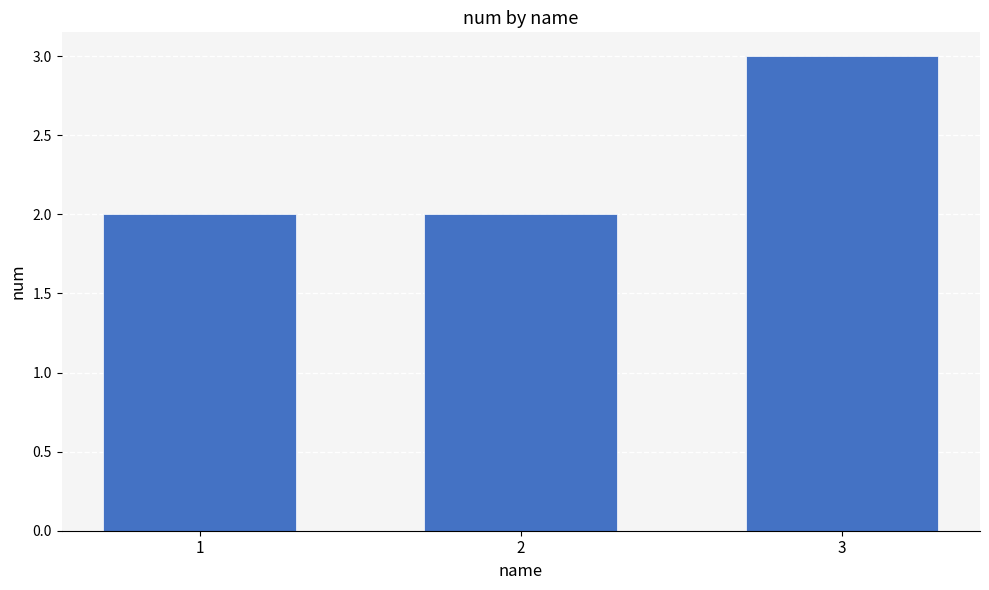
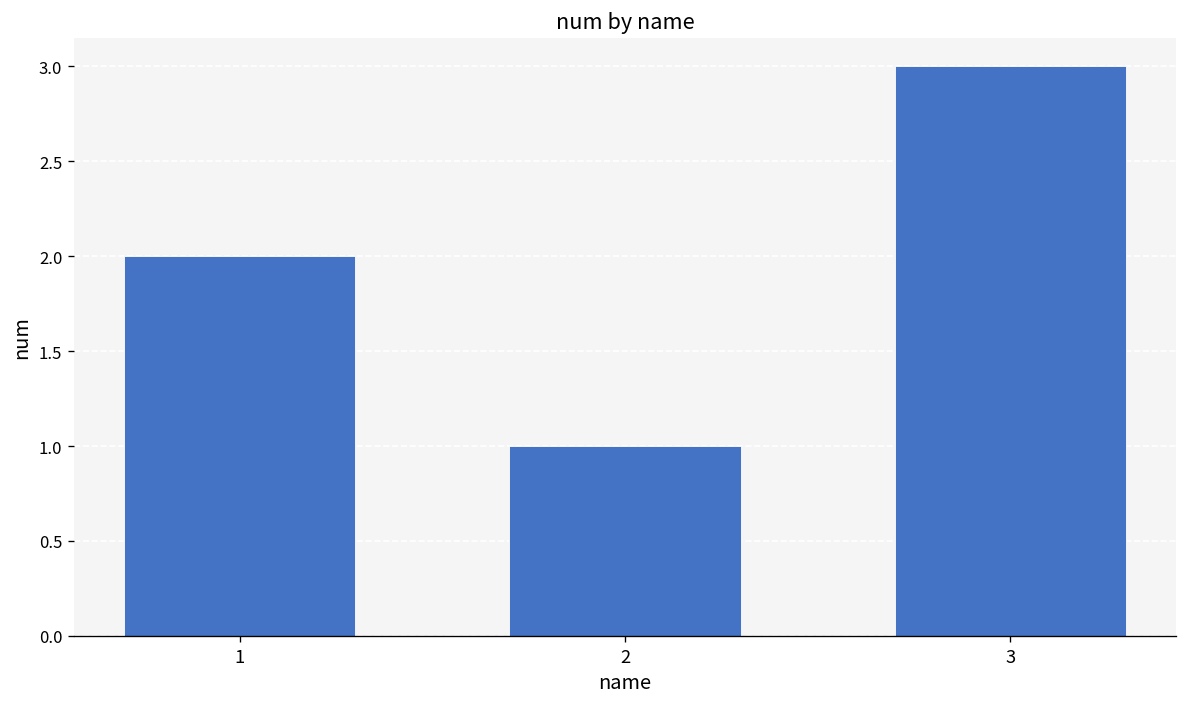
  {
    "1": 2,
-   "2": 2,
+   "2": 1,
    "3": 3
  }
